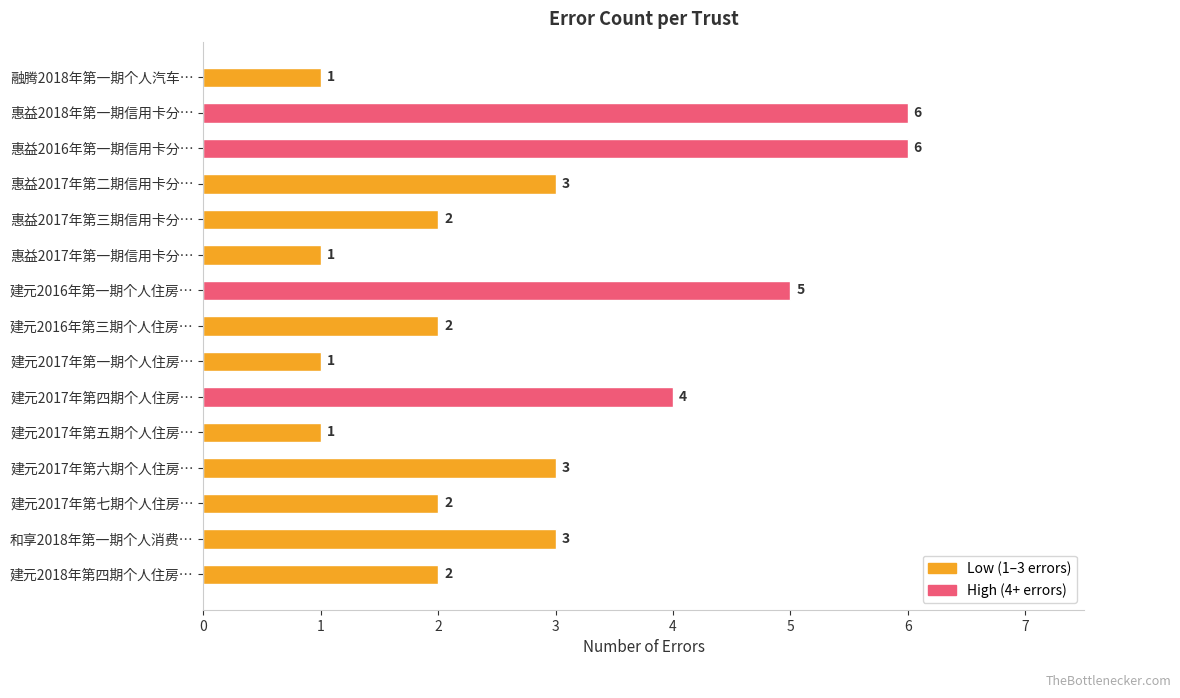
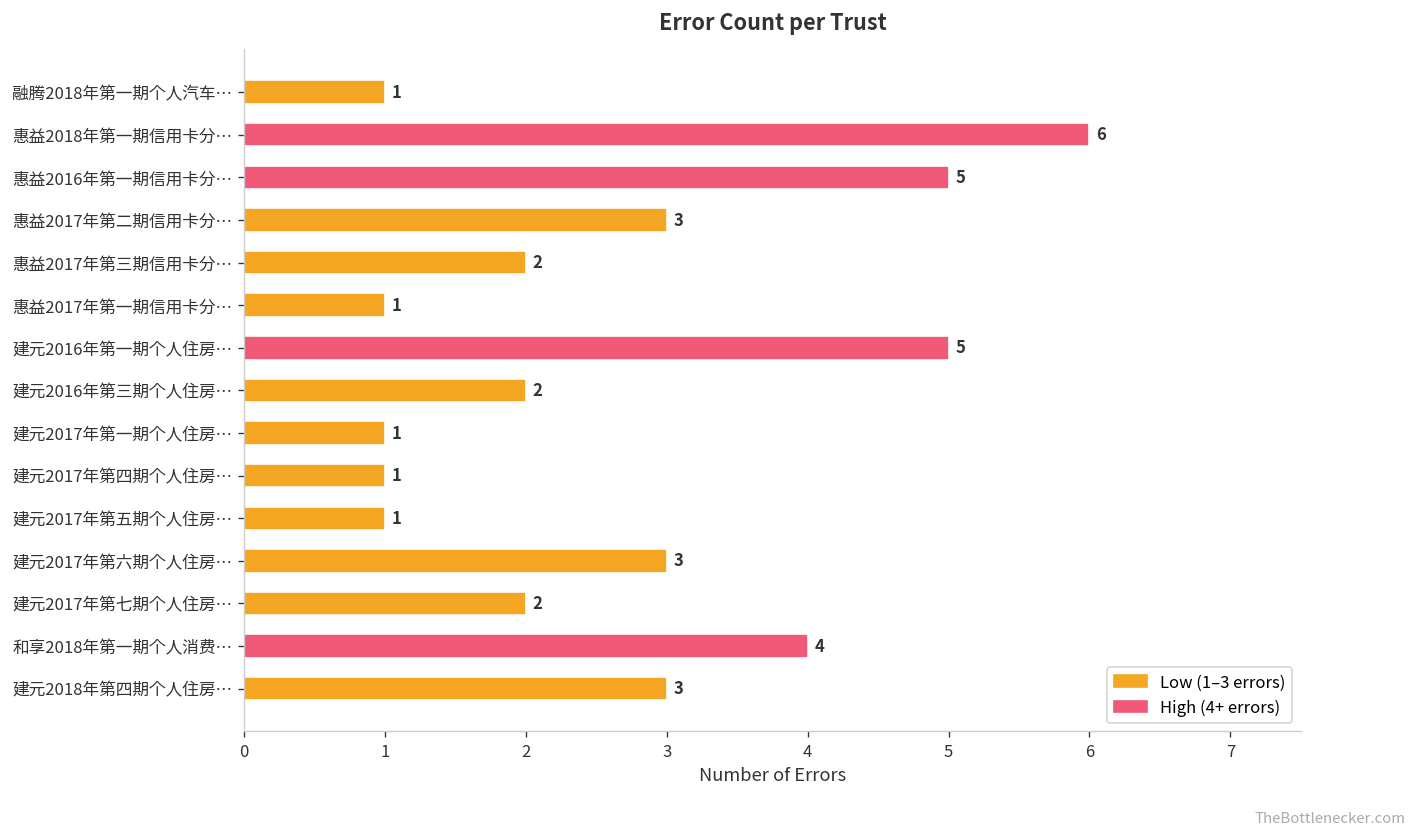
  {
    "融腾2018年第一期个人汽车…": 1,
    "惠益2018年第一期信用卡分…": 6,
-   "惠益2016年第一期信用卡分…": 6,
+   "惠益2016年第一期信用卡分…": 5,
    "惠益2017年第二期信用卡分…": 3,
    "惠益2017年第三期信用卡分…": 2,
    "惠益2017年第一期信用卡分…": 1,
    "建元2016年第一期个人住房…": 5,
    "建元2016年第三期个人住房…": 2,
    "建元2017年第一期个人住房…": 1,
-   "建元2017年第四期个人住房…": 4,
+   "建元2017年第四期个人住房…": 1,
    "建元2017年第五期个人住房…": 1,
    "建元2017年第六期个人住房…": 3,
    "建元2017年第七期个人住房…": 2,
-   "和享2018年第一期个人消费…": 3,
-   "建元2018年第四期个人住房…": 2
+   "和享2018年第一期个人消费…": 4,
+   "建元2018年第四期个人住房…": 3
  }
